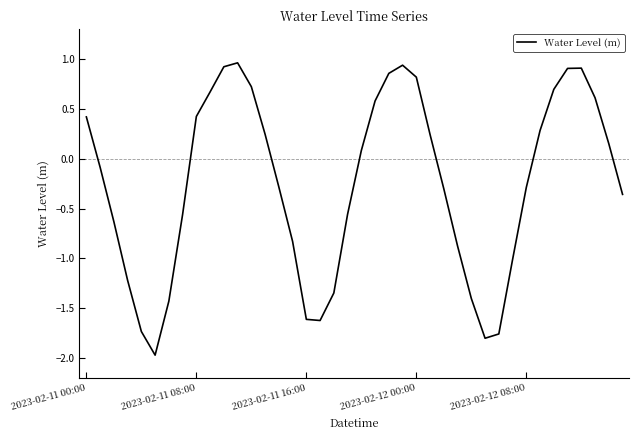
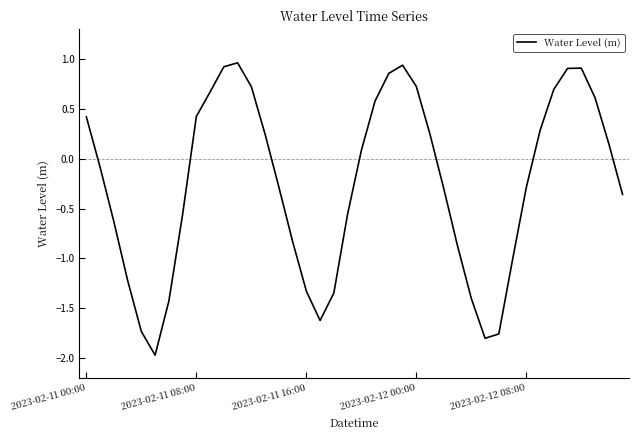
  {
    "2023-02-11 00:00": 0.4,
    "2023-02-11 08:00": 0.4,
-   "2023-02-11 16:00": -1.6,
-   "2023-02-12 00:00": 0.8,
+   "2023-02-11 16:00": -1.3,
+   "2023-02-12 00:00": 0.7,
    "2023-02-12 08:00": -0.3
  }
